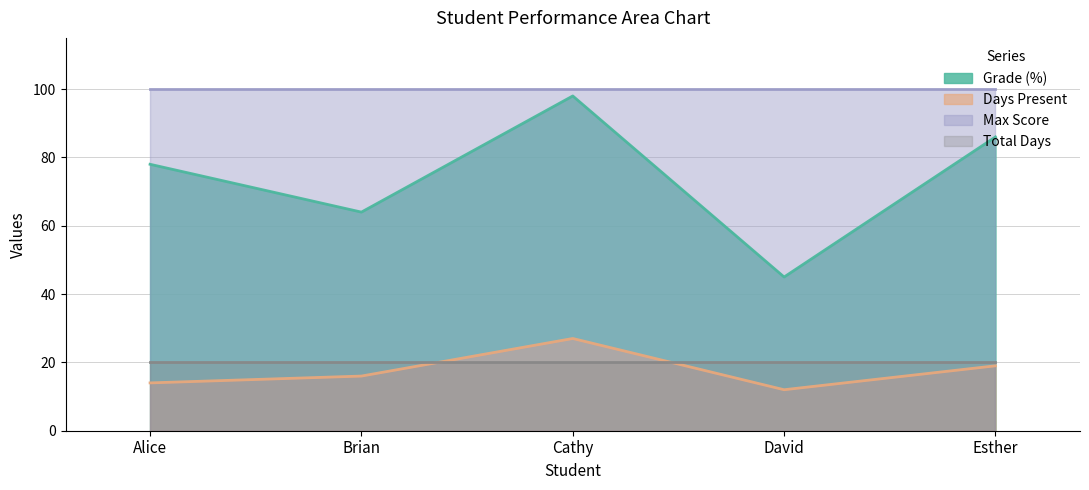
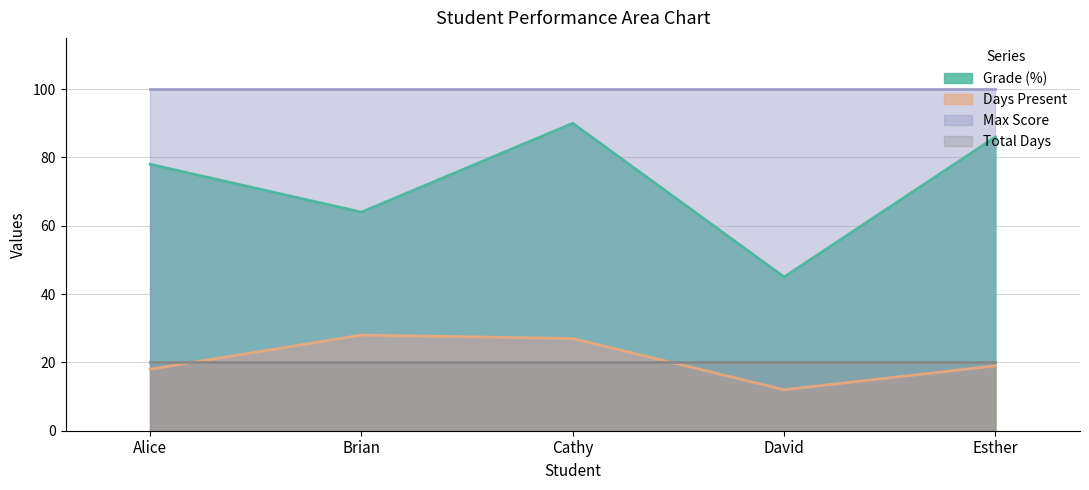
  {
    "Grade (%)": {
      "Alice": 78,
      "Brian": 64,
-     "Cathy": 98,
+     "Cathy": 90,
      "David": 45,
      "Esther": 86
    },
    "Days Present": {
-     "Alice": 14,
-     "Brian": 16,
+     "Alice": 18,
+     "Brian": 28,
      "Cathy": 27,
      "David": 12,
      "Esther": 19
    }
  }
